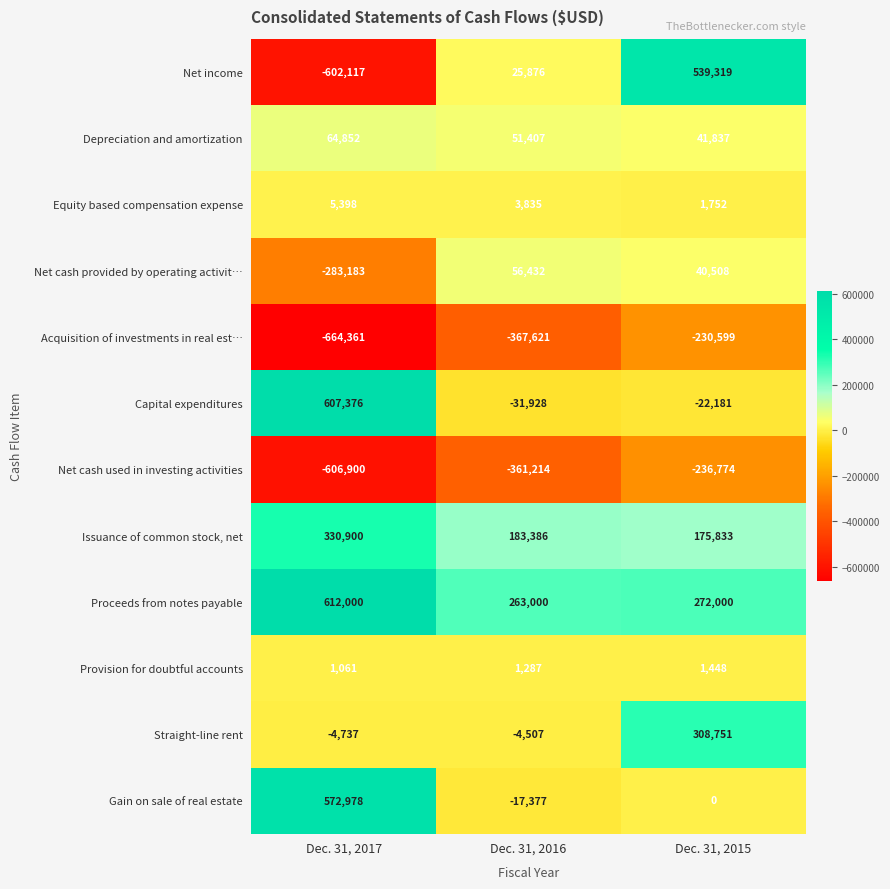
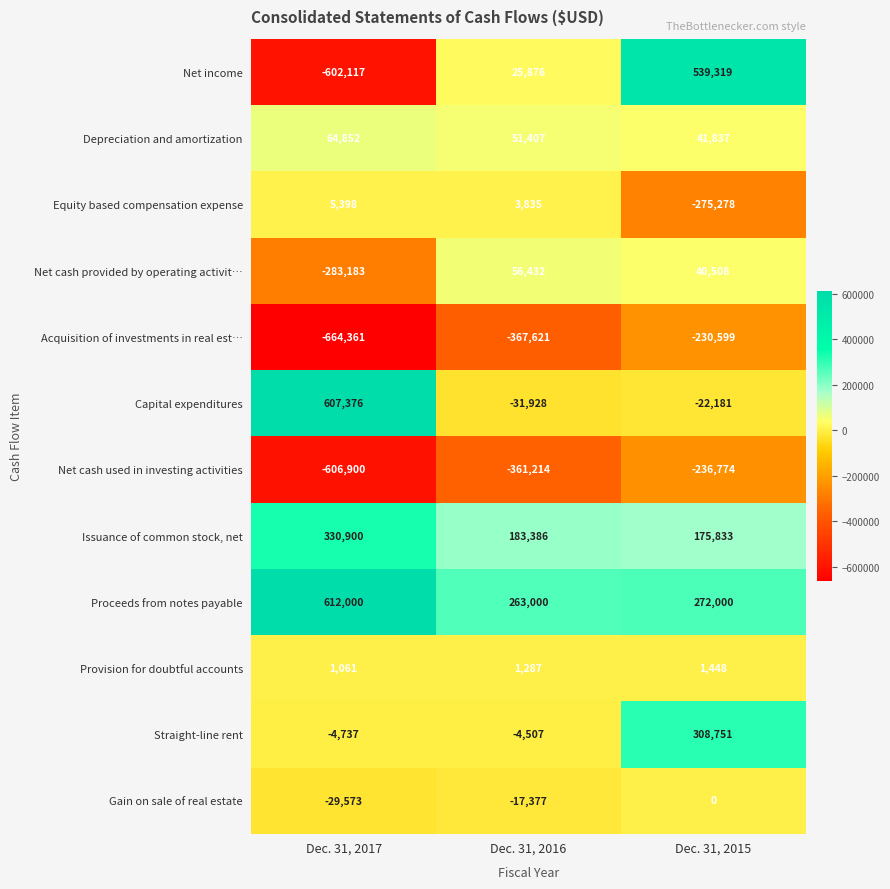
  {
    "Net income": {
      "Dec. 31, 2017": "-602,117",
      "Dec. 31, 2016": "25,876",
      "Dec. 31, 2015": "539,319"
    },
    "Depreciation and amortization": {
      "Dec. 31, 2017": "64,852",
      "Dec. 31, 2016": "51,407",
      "Dec. 31, 2015": "41,837"
    },
    "Equity based compensation expense": {
      "Dec. 31, 2017": "5,398",
      "Dec. 31, 2016": "3,835",
-     "Dec. 31, 2015": "1,752"
+     "Dec. 31, 2015": "-275,278"
    },
    "Net cash provided by operating activit…": {
      "Dec. 31, 2017": "-283,183",
      "Dec. 31, 2016": "56,432",
      "Dec. 31, 2015": "40,508"
    },
    "Acquisition of investments in real est…": {
      "Dec. 31, 2017": "-664,361",
      "Dec. 31, 2016": "-367,621",
      "Dec. 31, 2015": "-230,599"
    },
    "Capital expenditures": {
      "Dec. 31, 2017": "607,376",
      "Dec. 31, 2016": "-31,928",
      "Dec. 31, 2015": "-22,181"
    },
    "Net cash used in investing activities": {
      "Dec. 31, 2017": "-606,900",
      "Dec. 31, 2016": "-361,214",
      "Dec. 31, 2015": "-236,774"
    },
    "Issuance of common stock, net": {
      "Dec. 31, 2017": "330,900",
      "Dec. 31, 2016": "183,386",
      "Dec. 31, 2015": "175,833"
    },
    "Proceeds from notes payable": {
      "Dec. 31, 2017": "612,000",
      "Dec. 31, 2016": "263,000",
      "Dec. 31, 2015": "272,000"
    },
    "Provision for doubtful accounts": {
      "Dec. 31, 2017": "1,061",
      "Dec. 31, 2016": "1,287",
      "Dec. 31, 2015": "1,448"
    },
    "Straight-line rent": {
      "Dec. 31, 2017": "-4,737",
      "Dec. 31, 2016": "-4,507",
      "Dec. 31, 2015": "308,751"
    },
    "Gain on sale of real estate": {
-     "Dec. 31, 2017": "572,978",
+     "Dec. 31, 2017": "-29,573",
      "Dec. 31, 2016": "-17,377",
      "Dec. 31, 2015": "0"
    }
  }
